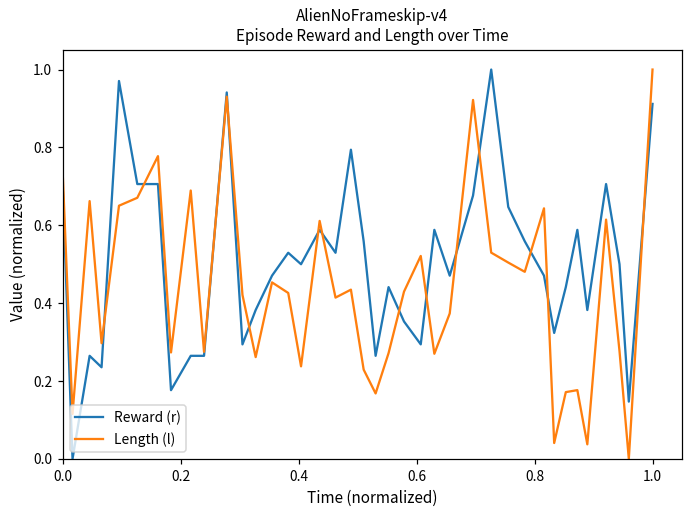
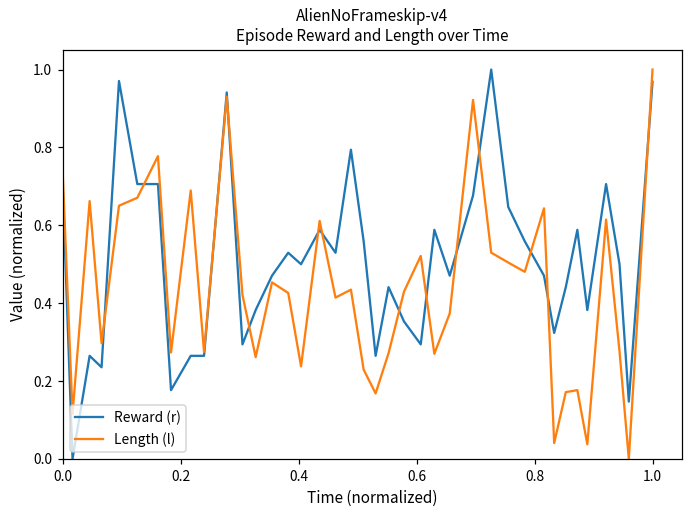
  {
    "Reward (r)": {
      "0.0": 0.69,
-     "1.0": 0.91
+     "1.0": 0.97
    },
    "Length (l)": {
      "0.0": 0.72,
      "1.0": 1.00
    }
  }
